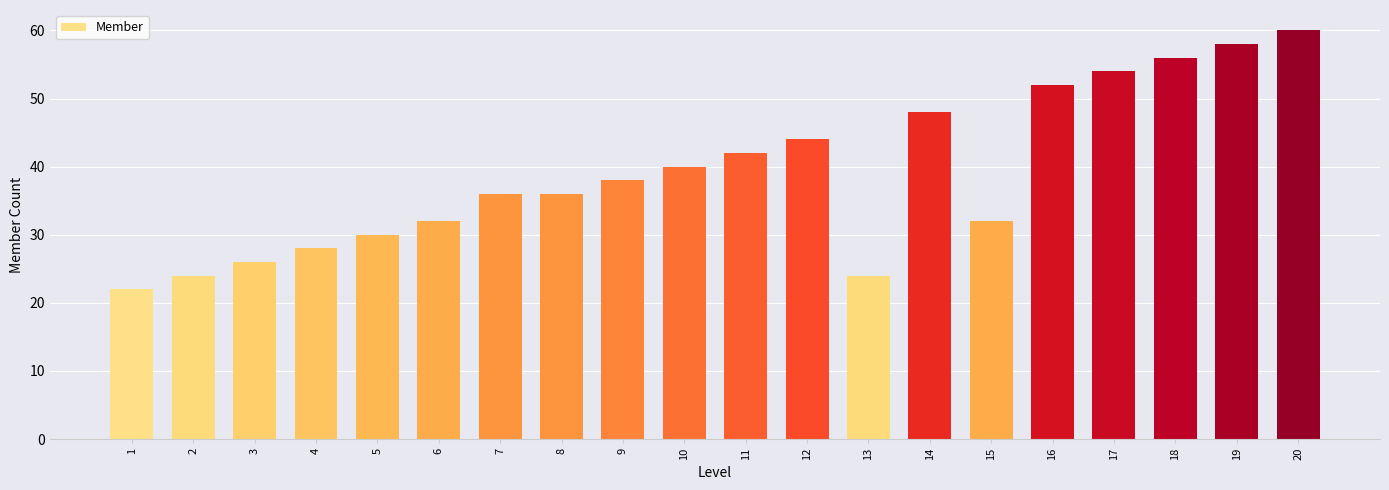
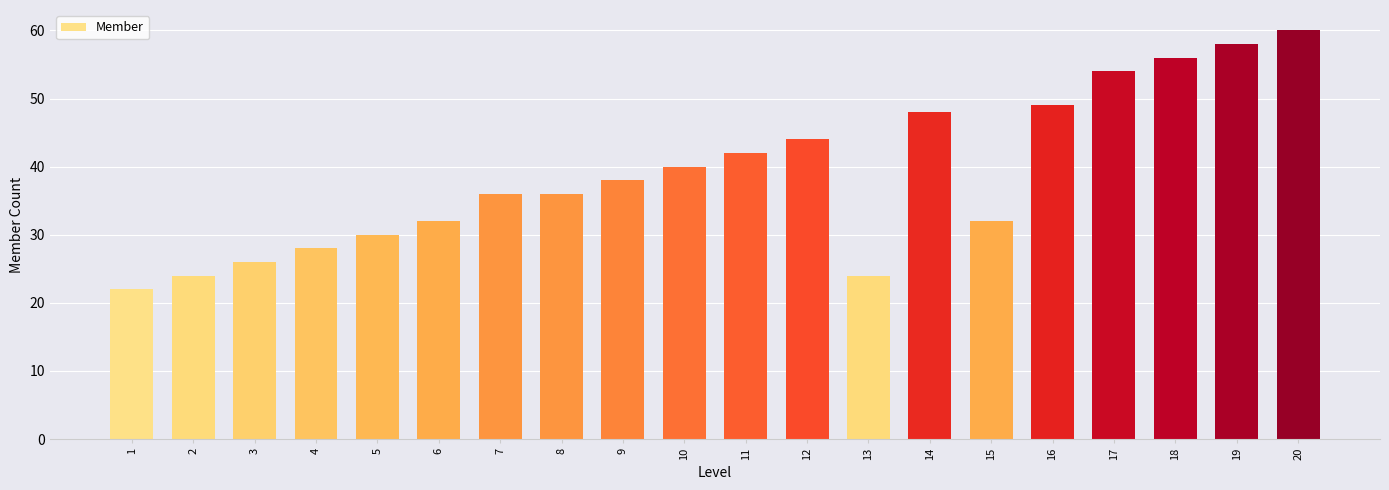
  {
    "1": 22,
    "2": 24,
    "3": 26,
    "4": 28,
    "5": 30,
    "6": 32,
    "7": 36,
    "8": 36,
    "9": 38,
    "10": 40,
    "11": 42,
    "12": 44,
    "13": 24,
    "14": 48,
    "15": 32,
-   "16": 52,
+   "16": 49,
    "17": 54,
    "18": 56,
    "19": 58,
    "20": 60
  }
